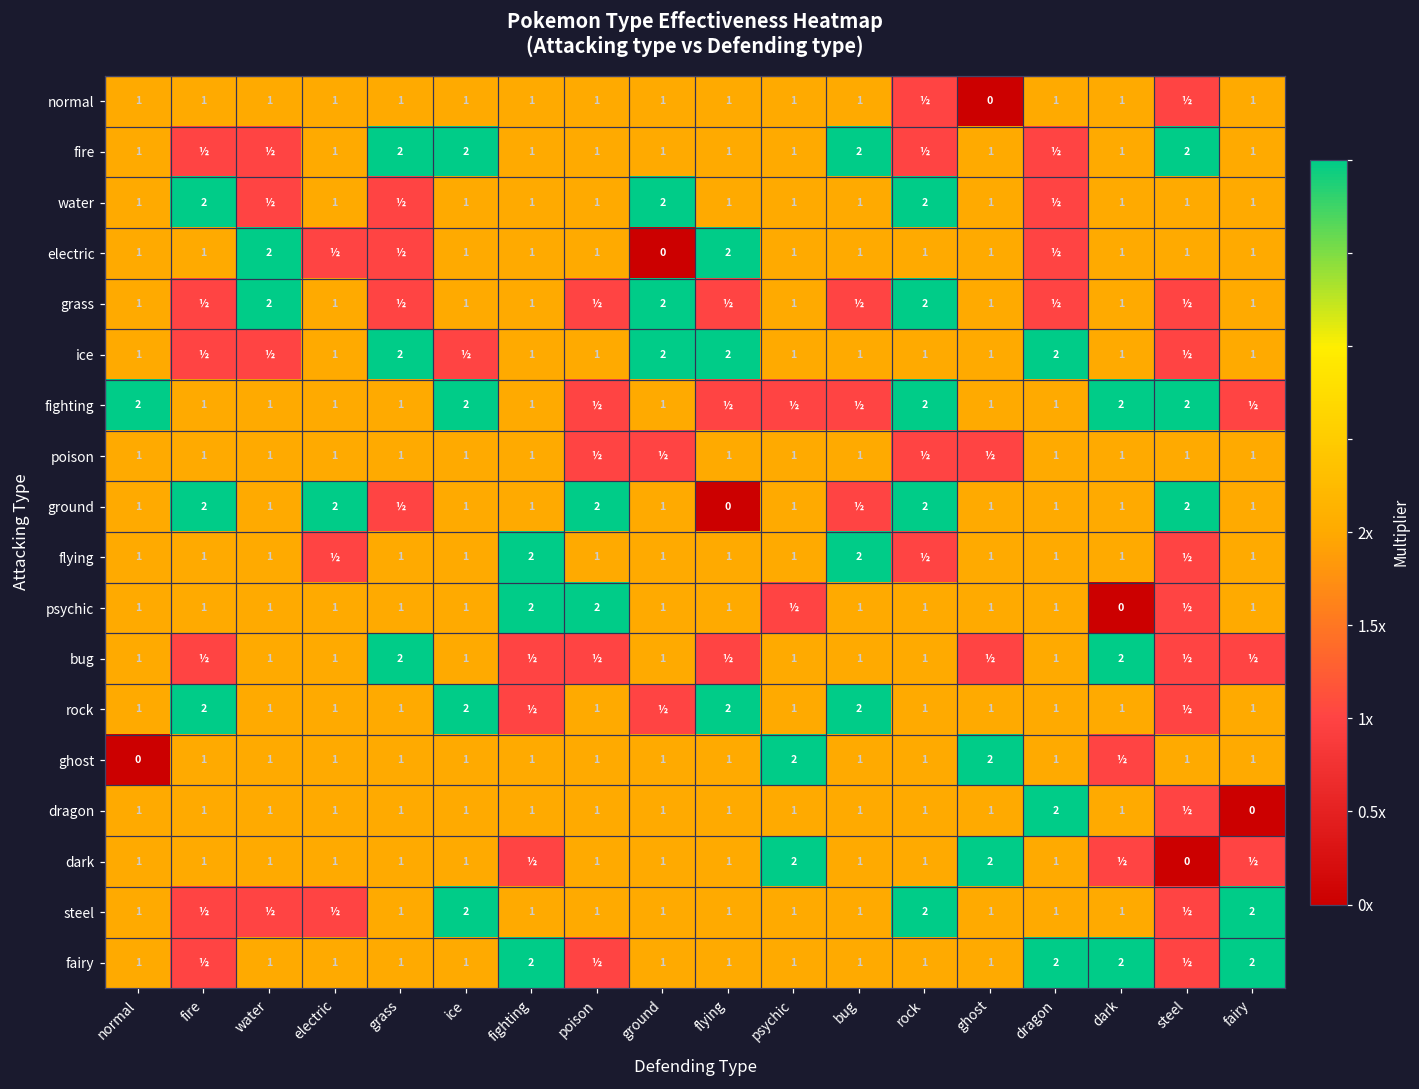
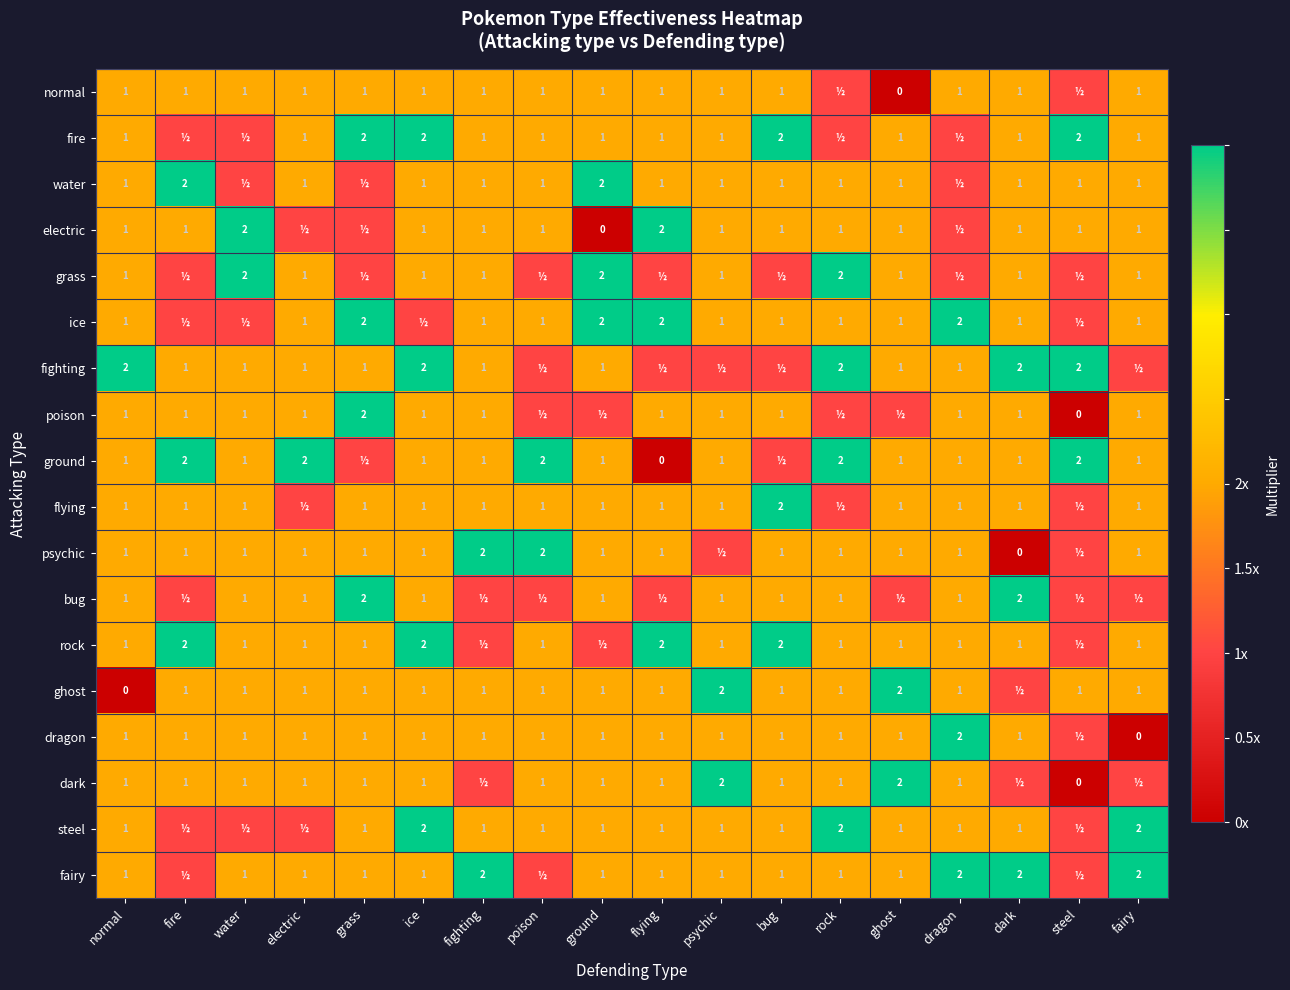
  {
    "water": {
      "normal": 1,
      "fire": 2,
      "electric": 1,
      "ice": 1,
      "fighting": 1,
      "poison": 1,
      "ground": 2,
      "flying": 1,
      "psychic": 1,
      "bug": 1,
-     "rock": 2,
+     "rock": 1,
      "ghost": 1,
      "dark": 1,
      "steel": 1,
      "fairy": 1
    },
    "poison": {
      "normal": 1,
      "fire": 1,
      "water": 1,
      "electric": 1,
-     "grass": 1,
+     "grass": 2,
      "ice": 1,
      "fighting": 1,
      "flying": 1,
      "psychic": 1,
      "bug": 1,
      "dragon": 1,
      "dark": 1,
-     "steel": 1,
+     "steel": 0,
      "fairy": 1
    },
    "flying": {
      "normal": 1,
      "fire": 1,
      "water": 1,
      "grass": 1,
      "ice": 1,
-     "fighting": 2,
+     "fighting": 1,
      "poison": 1,
      "ground": 1,
      "flying": 1,
      "psychic": 1,
      "bug": 2,
      "ghost": 1,
      "dragon": 1,
      "dark": 1,
      "fairy": 1
    }
  }
